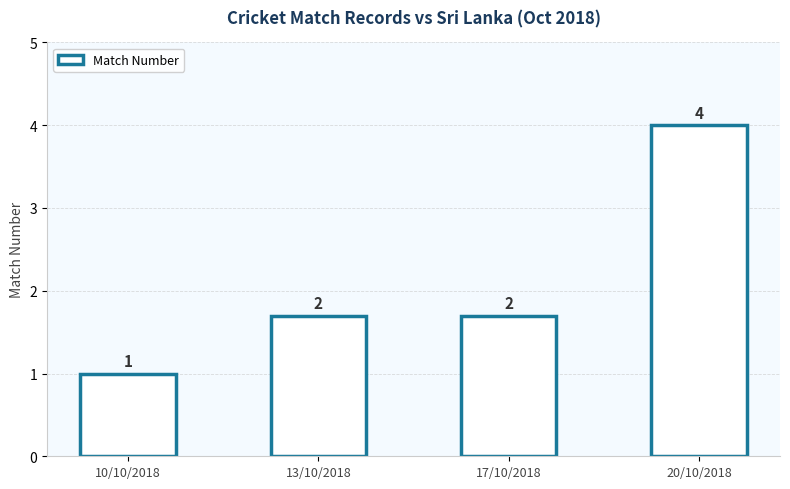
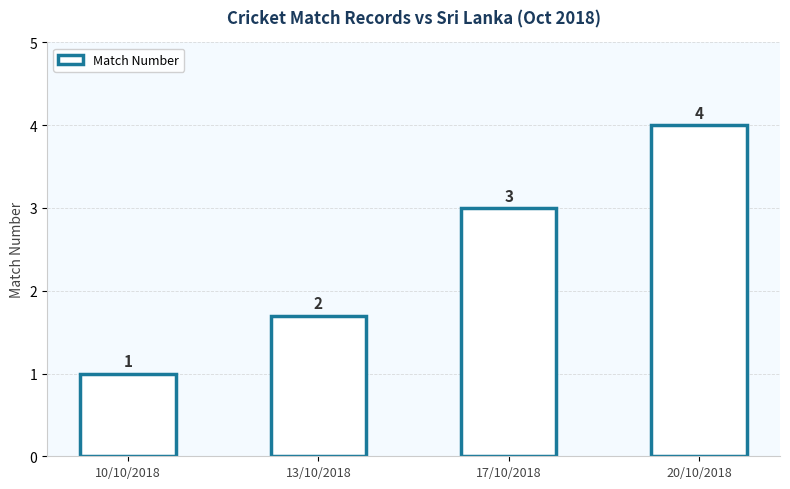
  {
    "10/10/2018": 1,
    "13/10/2018": 2,
-   "17/10/2018": 2,
+   "17/10/2018": 3,
    "20/10/2018": 4
  }
